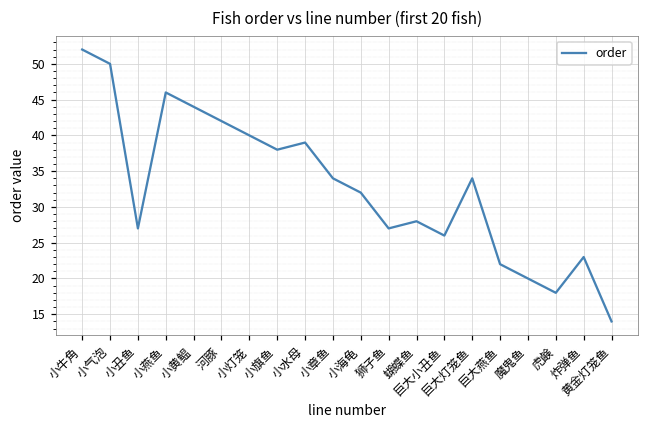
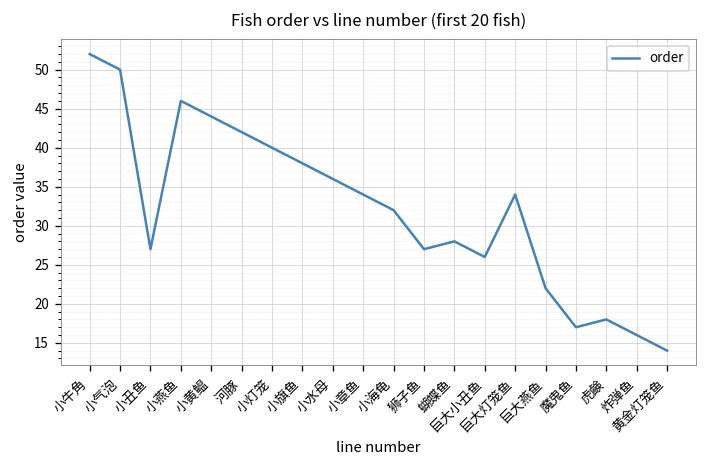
  {
    "小牛角": 52,
    "小气泡": 50,
    "小丑鱼": 27,
    "小燕鱼": 46,
    "小黄鳁": 44,
    "河豚": 42,
    "小灯笼": 40,
    "小旗鱼": 38,
-   "小水母": 39,
+   "小水母": 36,
    "小章鱼": 34,
    "小海龟": 32,
    "狮子鱼": 27,
    "蝴蝶鱼": 28,
    "巨大小丑鱼": 26,
    "巨大灯笼鱼": 34,
    "巨大燕鱼": 22,
-   "魔鬼鱼": 20,
+   "魔鬼鱼": 17,
    "虎鹸": 18,
-   "炸弹鱼": 23,
+   "炸弹鱼": 16,
    "黄金灯笼鱼": 14
  }
